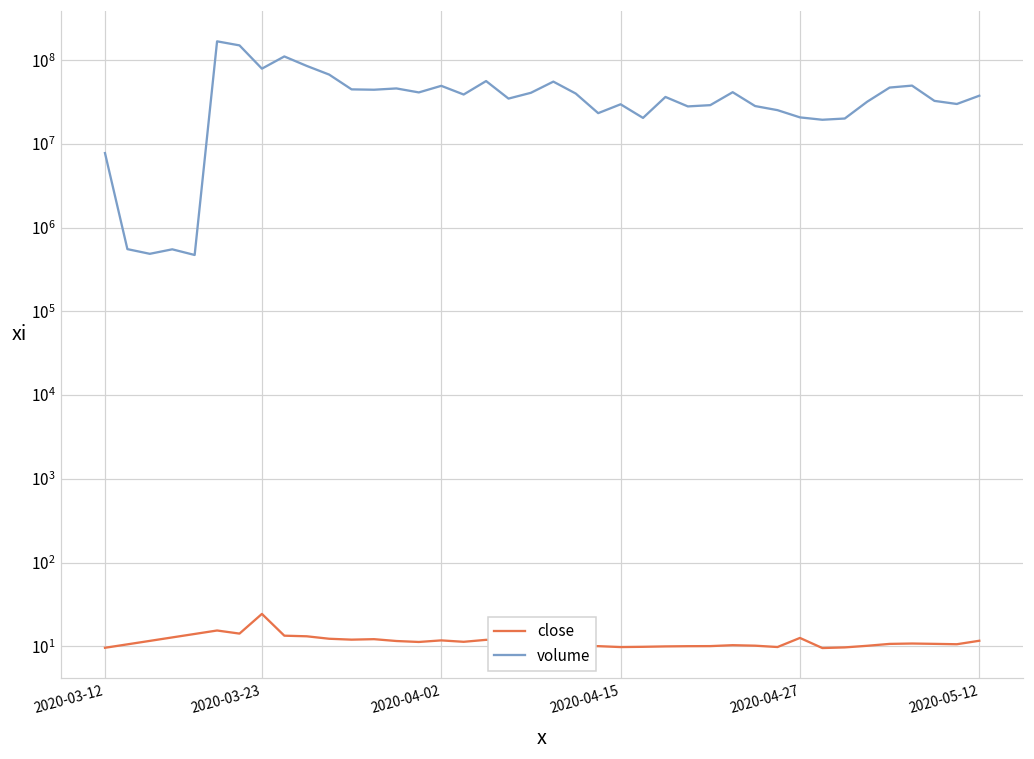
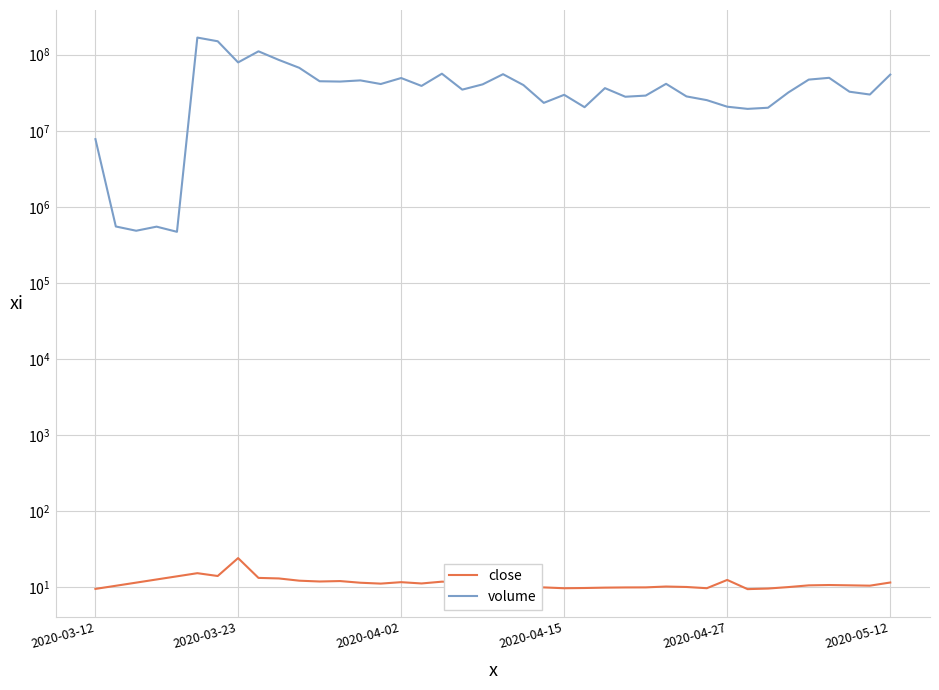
  {
    "close": {
      "2020-03-12": 10,
      "2020-03-23": 24,
      "2020-04-02": 12,
      "2020-04-15": 10,
      "2020-04-27": 13,
      "2020-05-12": 12
    },
    "volume": {
      "2020-03-12": 8000000,
      "2020-03-23": 80000000,
      "2020-04-02": 50000000,
      "2020-04-15": 30000000,
      "2020-04-27": 21000000,
-     "2020-05-12": 40000000
+     "2020-05-12": 50000000
    }
  }
